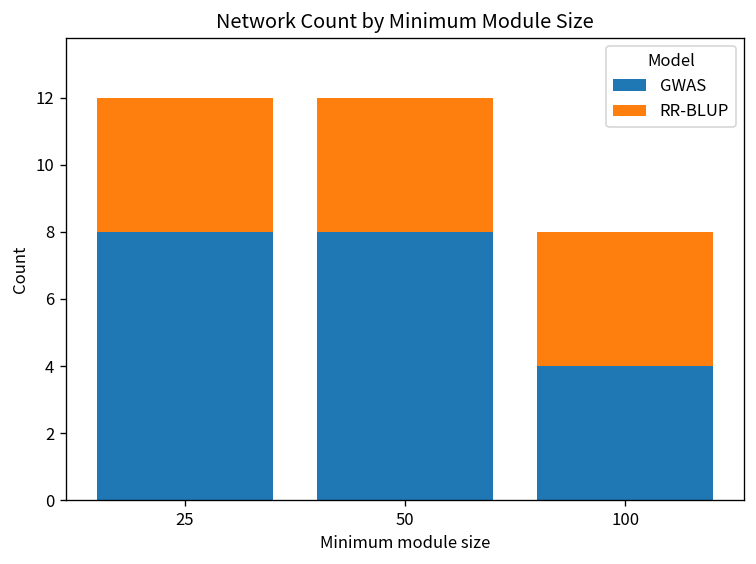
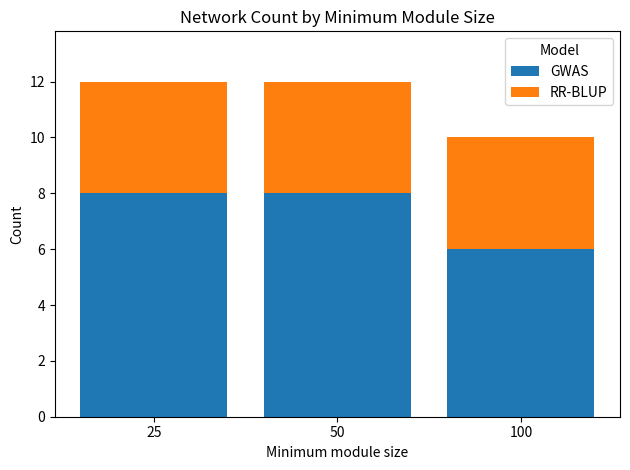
  {
    "GWAS": {
      "25": 8,
      "50": 8,
-     "100": 4
+     "100": 6
    },
    "RR-BLUP": {
      "25": 4,
      "50": 4,
      "100": 4
    }
  }
